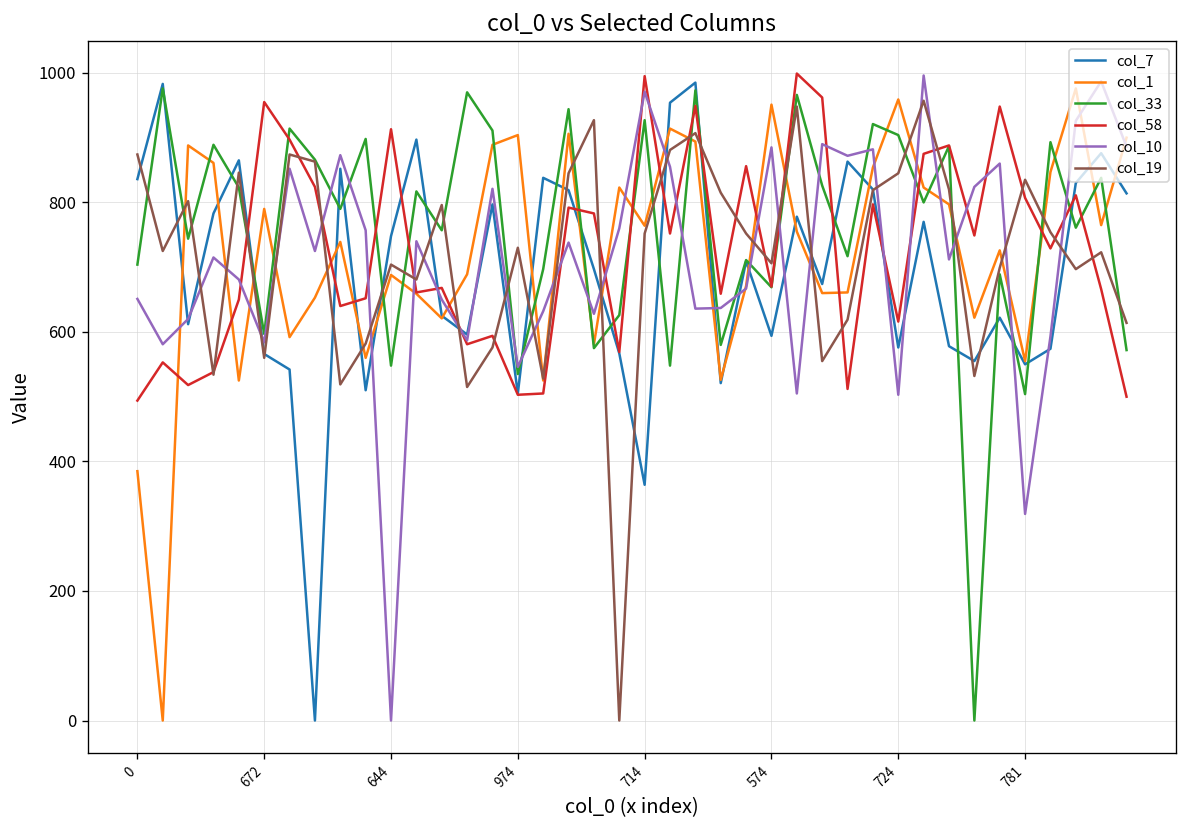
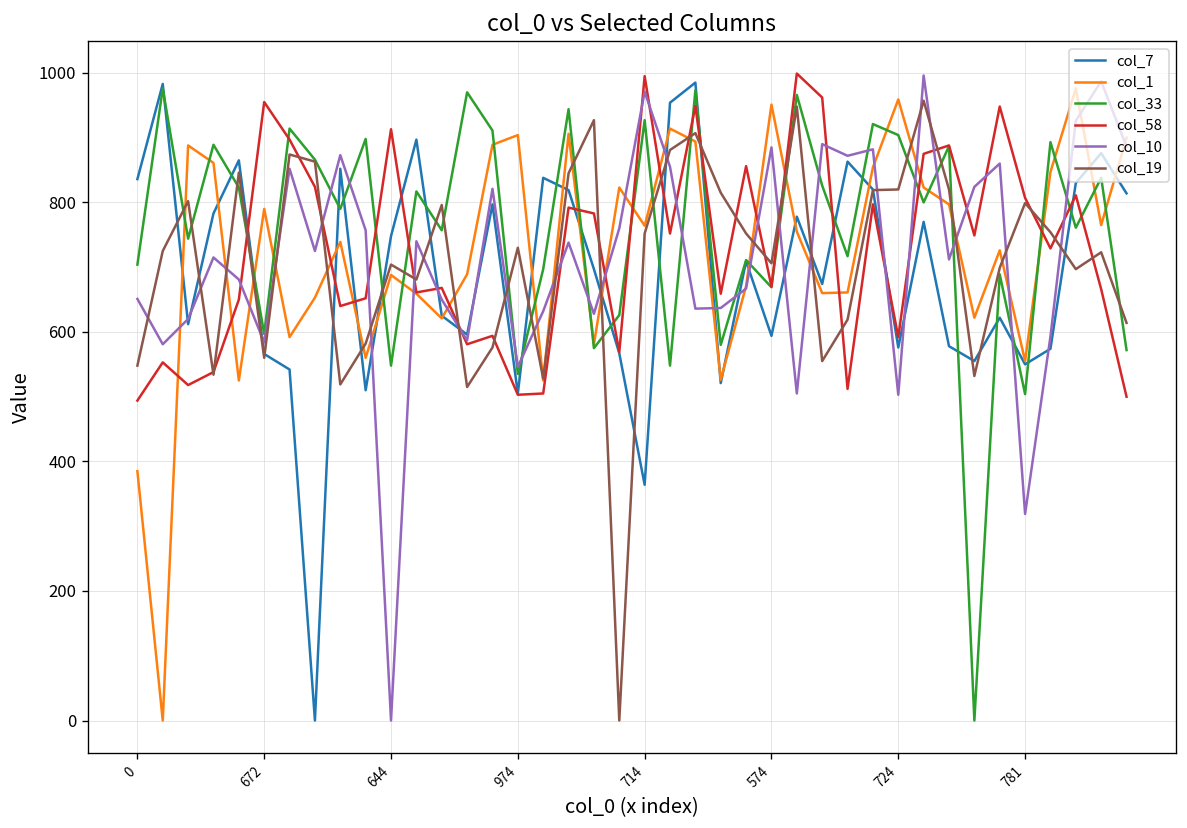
  {
    "col_7": {
      "0": 840,
      "672": 570,
      "644": 750,
      "714": 360,
      "574": 590,
      "724": 580,
      "781": 550
    },
    "col_1": {
      "0": 390,
      "672": 790,
      "644": 690,
      "974": 900,
      "714": 760,
      "574": 950,
      "724": 960,
      "781": 560
    },
    "col_33": {
      "0": 700,
      "672": 600,
      "644": 550,
      "974": 540,
      "714": 930,
      "724": 900,
      "781": 500
    },
    "col_58": {
      "0": 490,
      "672": 960,
      "644": 910,
      "714": 1000,
-     "724": 620,
+     "724": 590,
      "781": 810
    },
    "col_10": {
      "0": 650,
      "672": 580,
      "644": 0,
      "974": 550,
      "714": 970,
      "574": 890,
      "724": 500,
      "781": 320
    },
    "col_19": {
-     "0": 870,
+     "0": 550,
      "672": 560,
      "644": 700,
      "974": 730,
      "714": 750,
      "574": 710,
-     "724": 850,
-     "781": 840
+     "724": 820,
+     "781": 800
    }
  }
